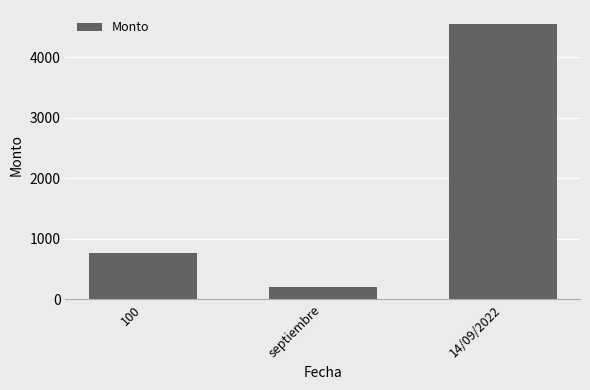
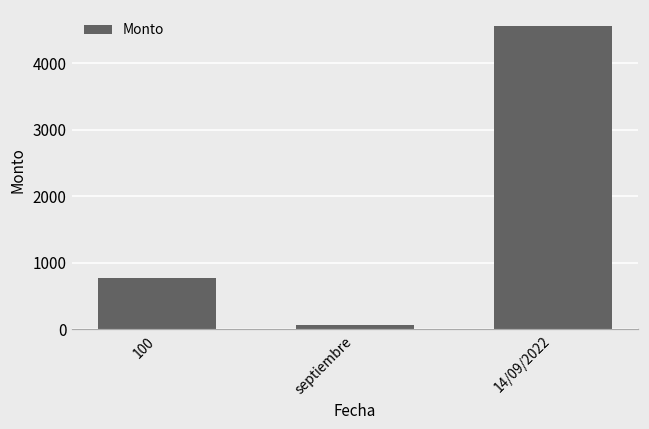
  {
    "100": 800,
-   "septiembre": 200,
+   "septiembre": 100,
    "14/09/2022": 4600
  }
